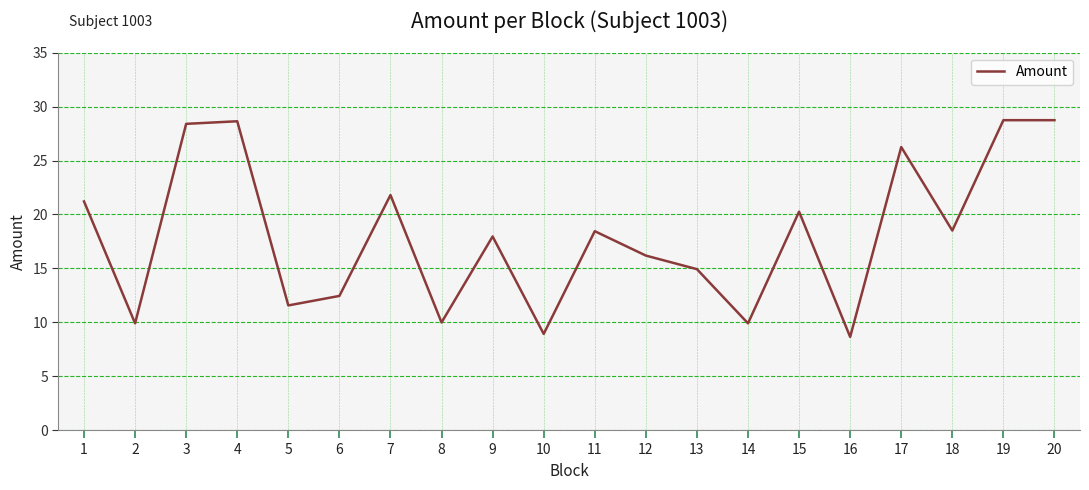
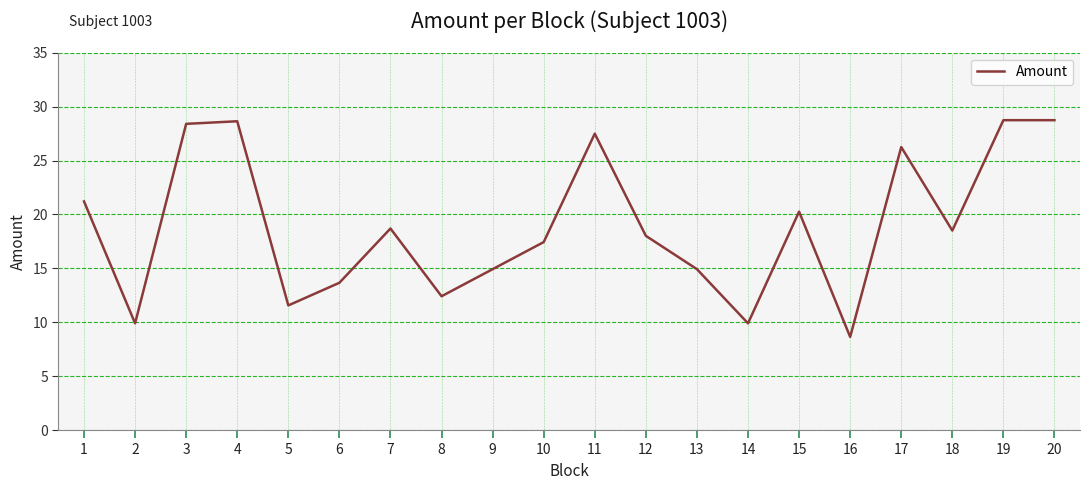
  {
    "1": 21.2,
    "2": 9.9,
    "3": 28.4,
    "4": 28.6,
    "5": 11.6,
-   "6": 12.5,
-   "7": 21.8,
-   "8": 10.0,
-   "9": 18.0,
-   "10": 8.9,
-   "11": 18.5,
-   "12": 16.2,
+   "6": 13.7,
+   "7": 18.7,
+   "8": 12.4,
+   "9": 14.9,
+   "10": 17.4,
+   "11": 27.5,
+   "12": 18.0,
    "13": 14.9,
    "14": 9.9,
    "15": 20.3,
    "16": 8.7,
    "17": 26.3,
    "18": 18.5,
    "19": 28.7,
    "20": 28.7
  }
